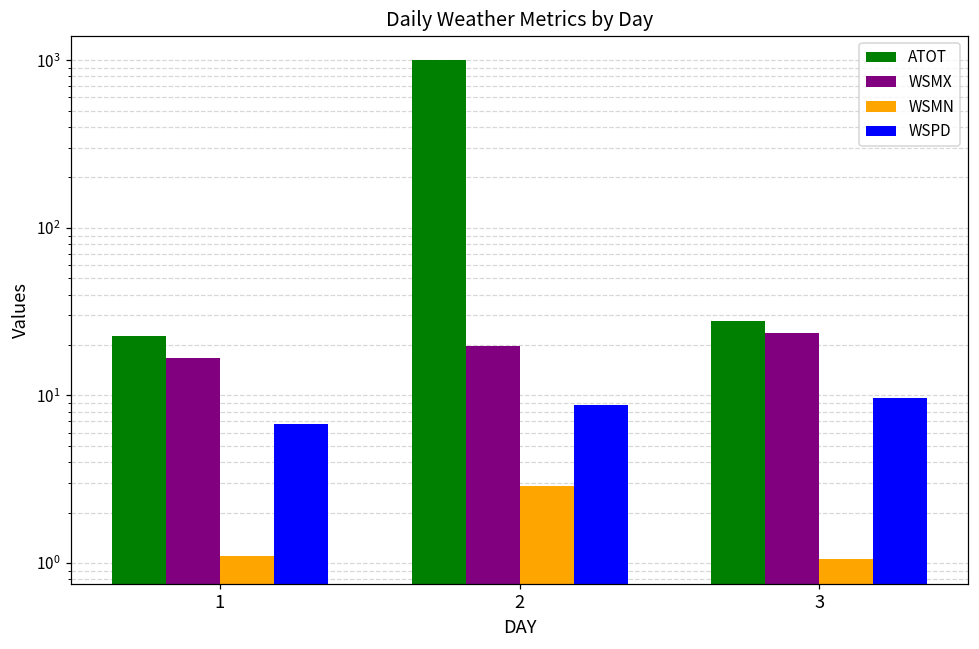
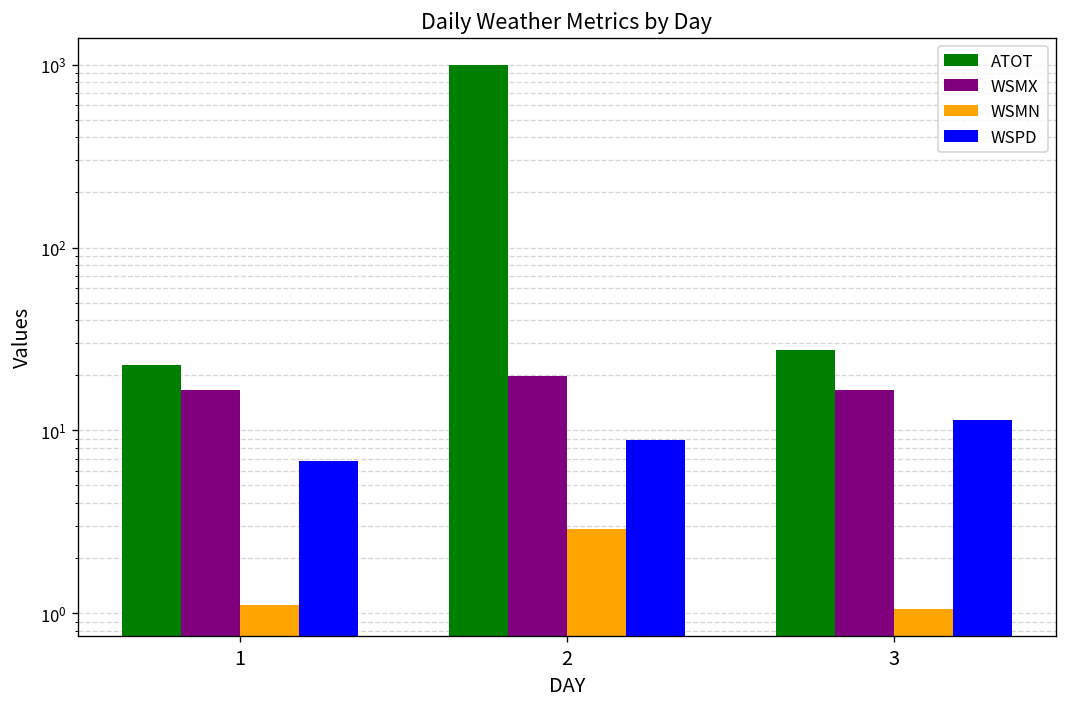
  {
    "ATOT": {
      "1": 23,
      "2": 1000,
      "3": 28
    },
    "WSMX": {
      "1": 17,
      "2": 20,
-     "3": 24
+     "3": 17
    },
    "WSMN": {
      "1": 1.1,
      "2": 3,
      "3": 1.1
    },
    "WSPD": {
      "1": 7,
      "2": 9,
-     "3": 10
+     "3": 11
    }
  }
